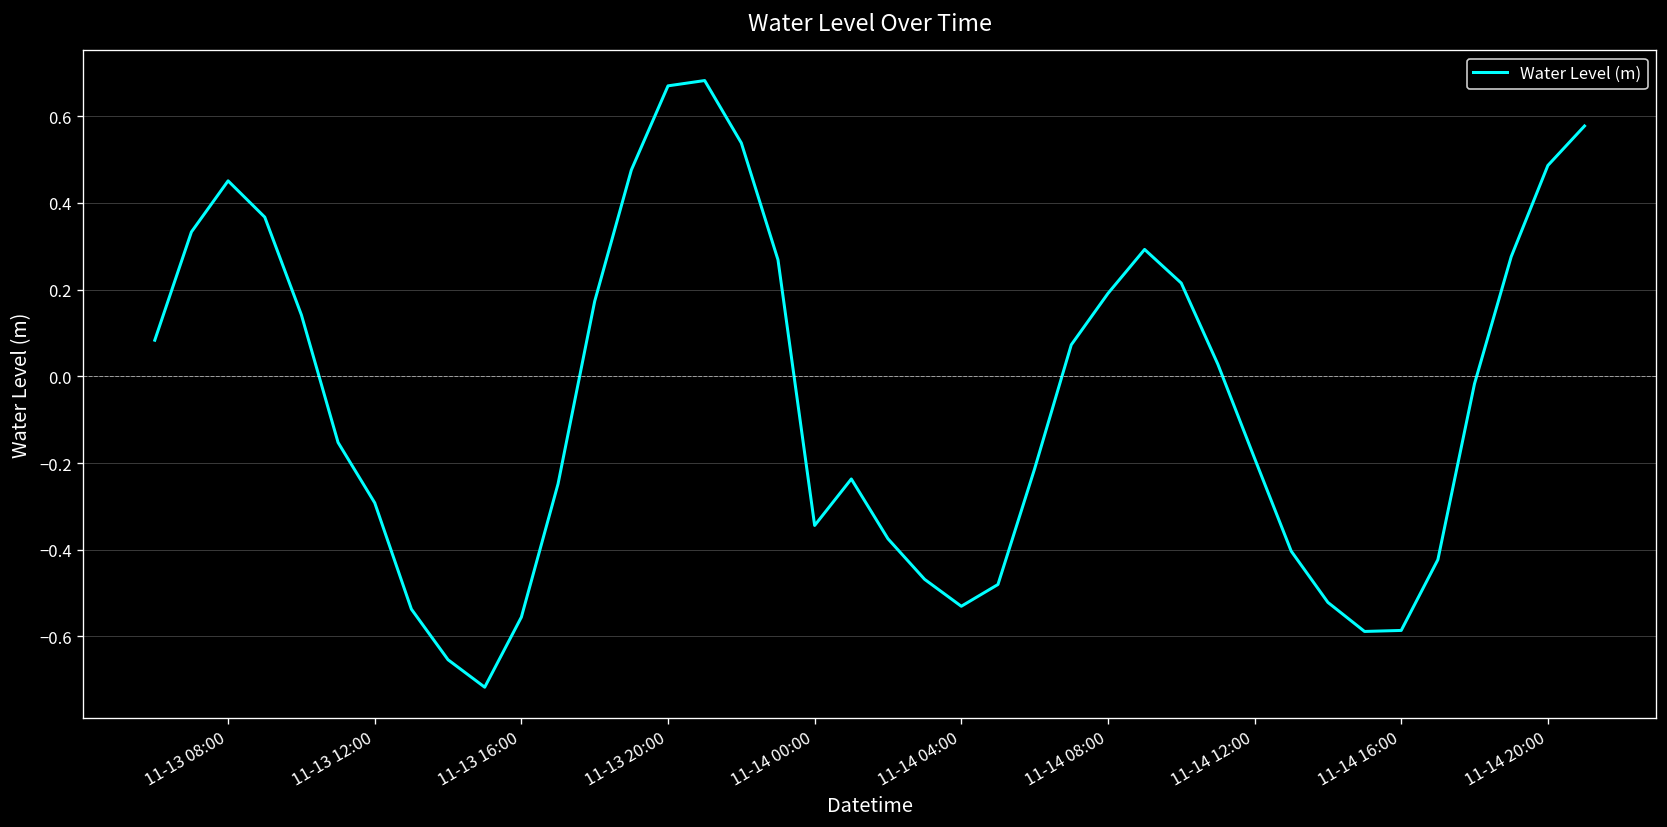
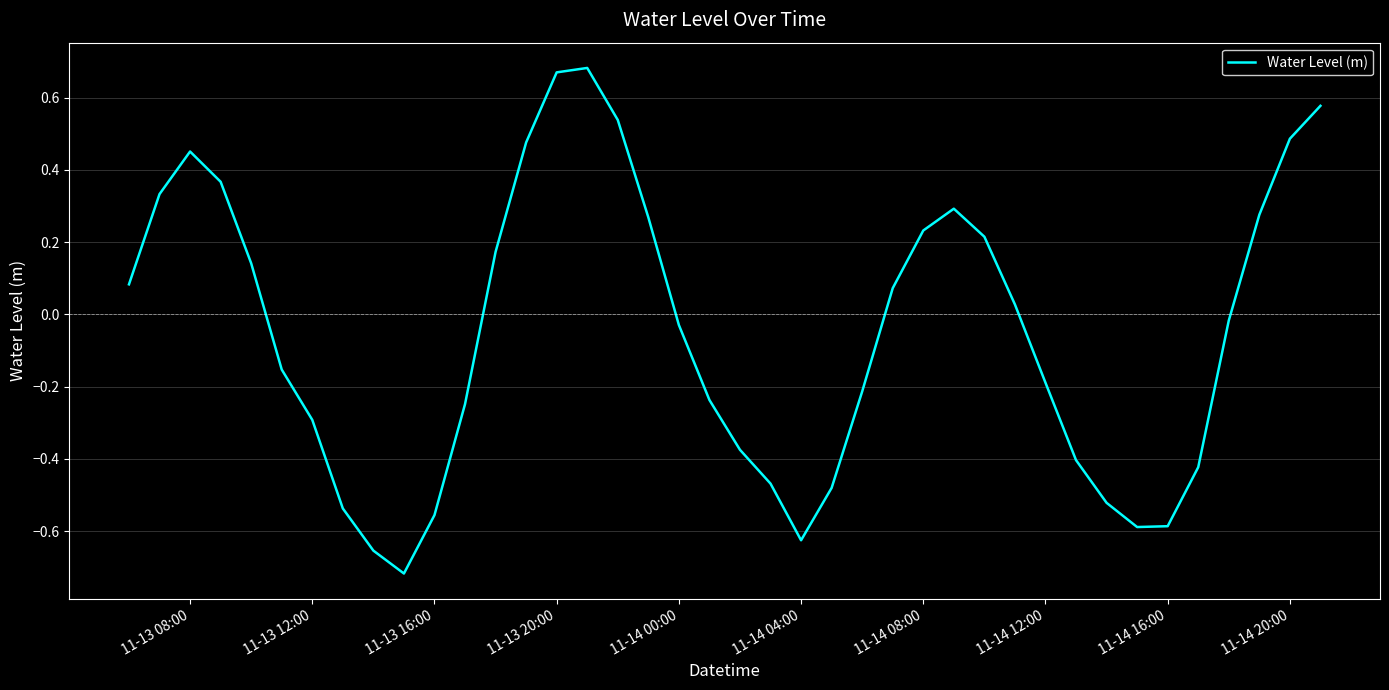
  {
    "11-13 08:00": 0.45,
    "11-13 12:00": -0.29,
    "11-13 16:00": -0.56,
    "11-13 20:00": 0.67,
-   "11-14 00:00": -0.34,
-   "11-14 04:00": -0.53,
-   "11-14 08:00": 0.19,
+   "11-14 00:00": -0.03,
+   "11-14 04:00": -0.63,
+   "11-14 08:00": 0.23,
    "11-14 12:00": -0.19,
    "11-14 16:00": -0.59,
    "11-14 20:00": 0.49
  }
